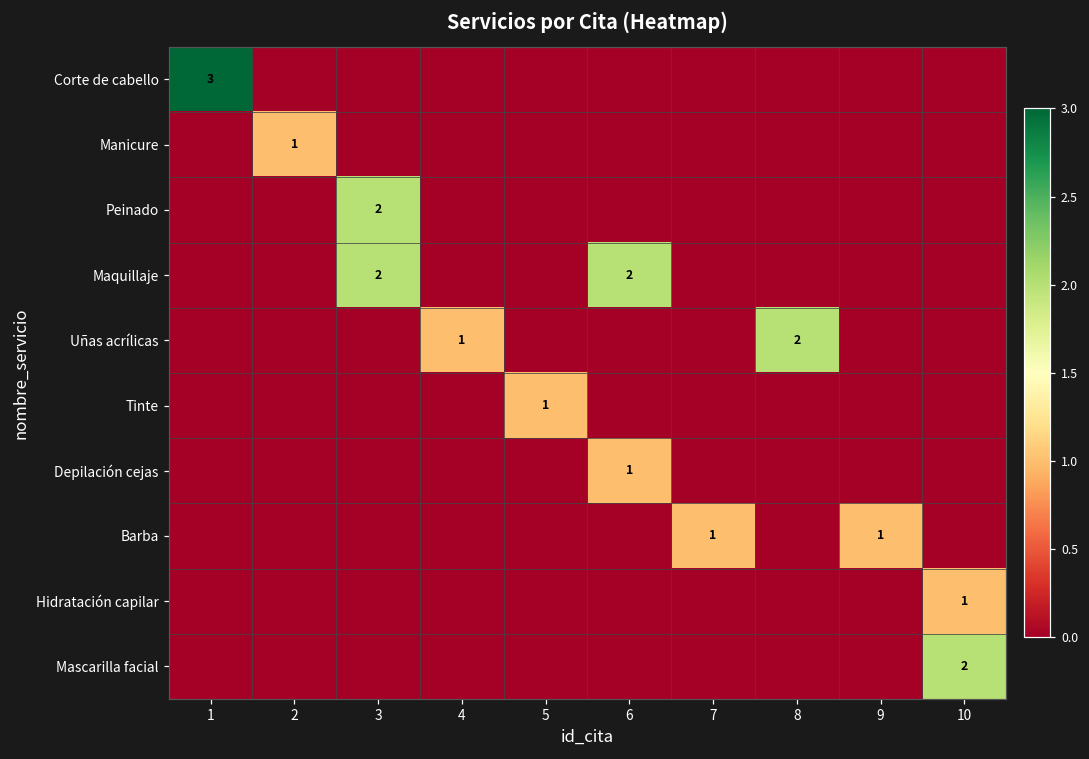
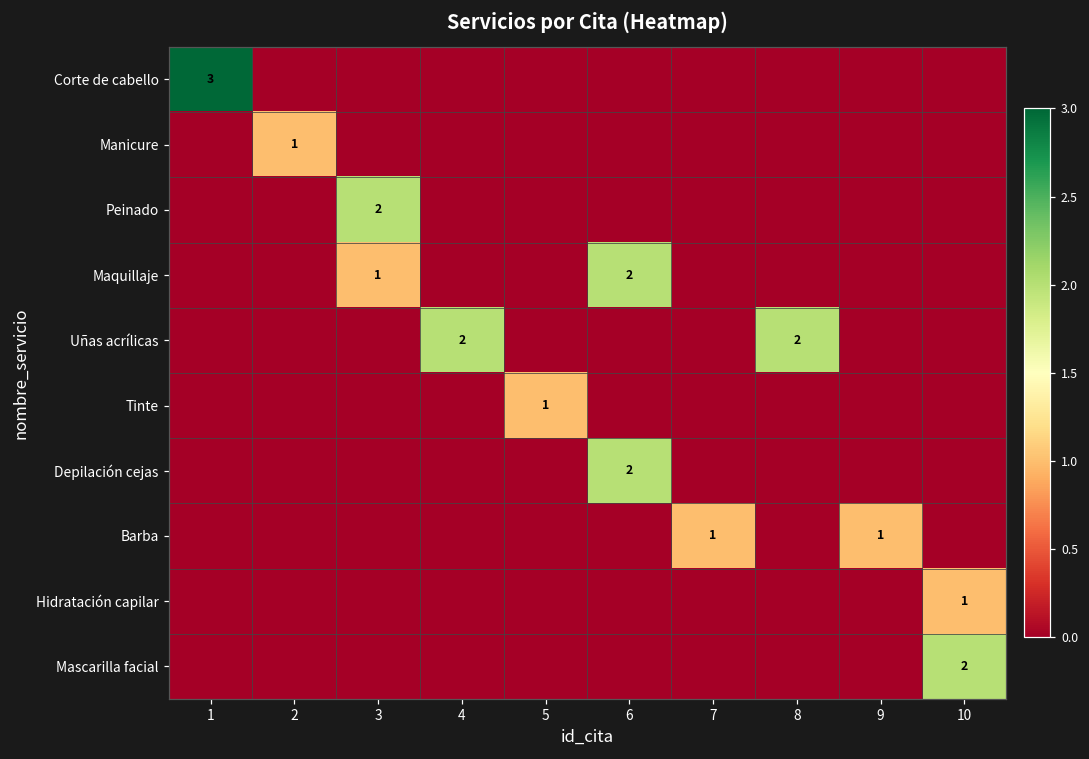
  {
    "Corte de cabello": {
      "1": 3
    },
    "Manicure": {
      "2": 1
    },
    "Peinado": {
      "3": 2
    },
    "Maquillaje": {
-     "3": 2,
+     "3": 1,
      "6": 2
    },
    "Uñas acrílicas": {
-     "4": 1,
+     "4": 2,
      "8": 2
    },
    "Tinte": {
      "5": 1
    },
    "Depilación cejas": {
-     "6": 1
+     "6": 2
    },
    "Barba": {
      "7": 1,
      "9": 1
    },
    "Hidratación capilar": {
      "10": 1
    },
    "Mascarilla facial": {
      "10": 2
    }
  }
